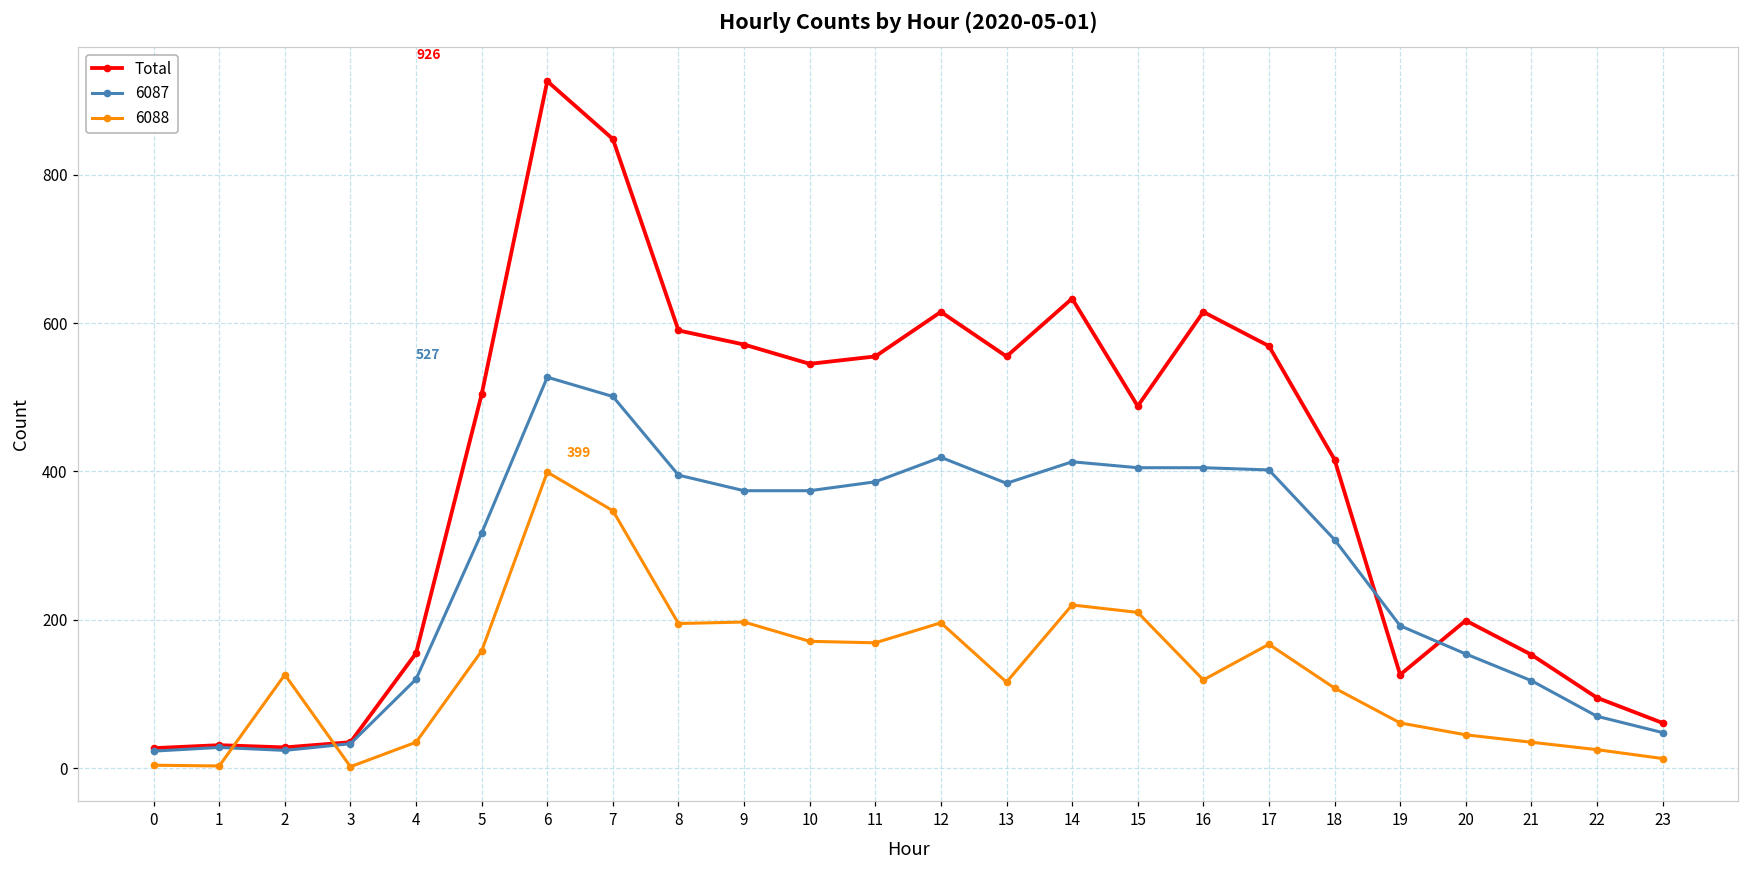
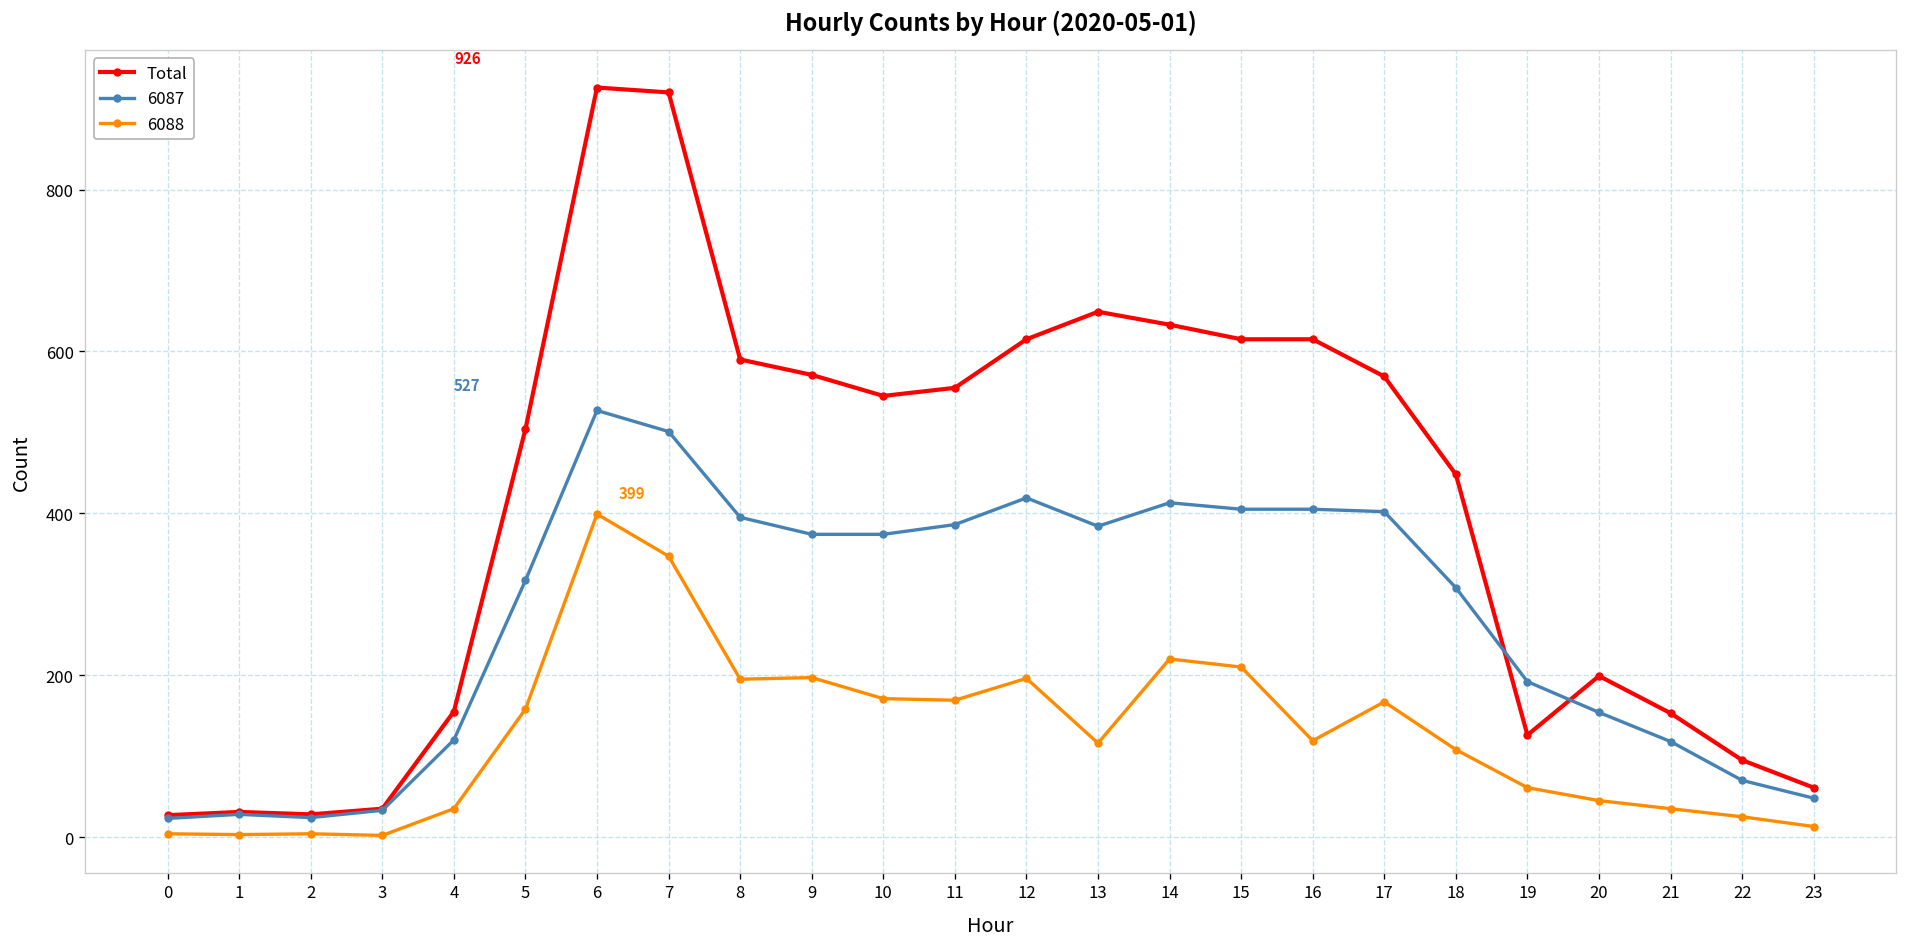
  {
    "Total": {
      "0": 30,
      "2": 30,
      "4": 160,
      "5": 500,
      "6": 930,
-     "7": 850,
+     "7": 920,
      "8": 590,
      "9": 570,
      "10": 550,
      "11": 560,
      "12": 620,
-     "13": 560,
+     "13": 650,
      "14": 630,
-     "15": 490,
+     "15": 620,
      "16": 620,
      "17": 570,
-     "18": 420,
+     "18": 450,
      "19": 130,
      "20": 200,
      "21": 150,
      "22": 100,
      "23": 60
    },
    "6087": {
      "0": 20,
      "2": 20,
      "4": 120,
      "5": 320,
      "6": 530,
      "7": 500,
      "8": 400,
      "9": 370,
      "10": 370,
      "11": 390,
      "12": 420,
      "13": 380,
      "14": 410,
      "15": 410,
      "16": 410,
      "17": 400,
      "18": 310,
      "19": 190,
      "20": 150,
      "21": 120,
      "22": 70,
      "23": 50
    },
    "6088": {
      "0": 0,
      "1": 0,
-     "2": 130,
+     "2": 0,
      "3": 0,
      "4": 40,
      "5": 160,
      "7": 350,
      "8": 200,
      "9": 200,
      "10": 170,
      "11": 170,
      "12": 200,
      "13": 120,
      "14": 220,
      "15": 210,
      "16": 120,
      "17": 170,
      "18": 110,
      "19": 60,
      "20": 50,
      "21": 40,
      "22": 30,
      "23": 10
    }
  }
